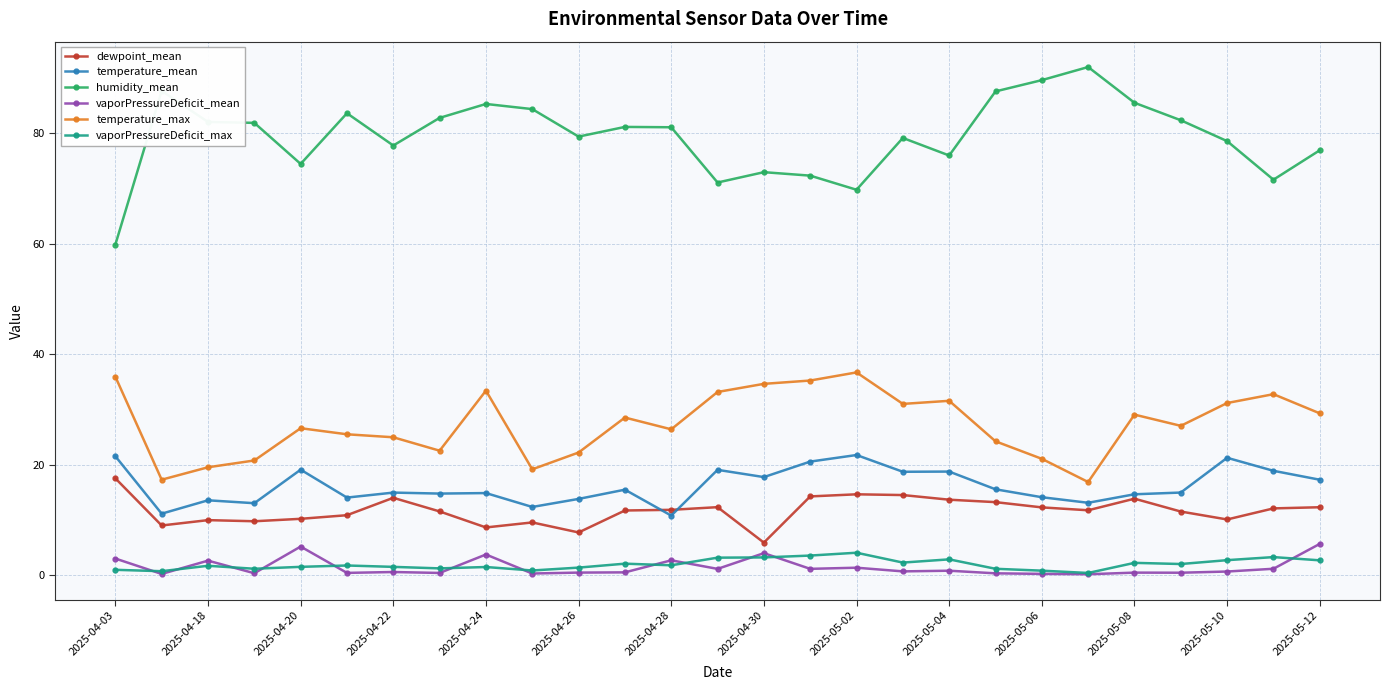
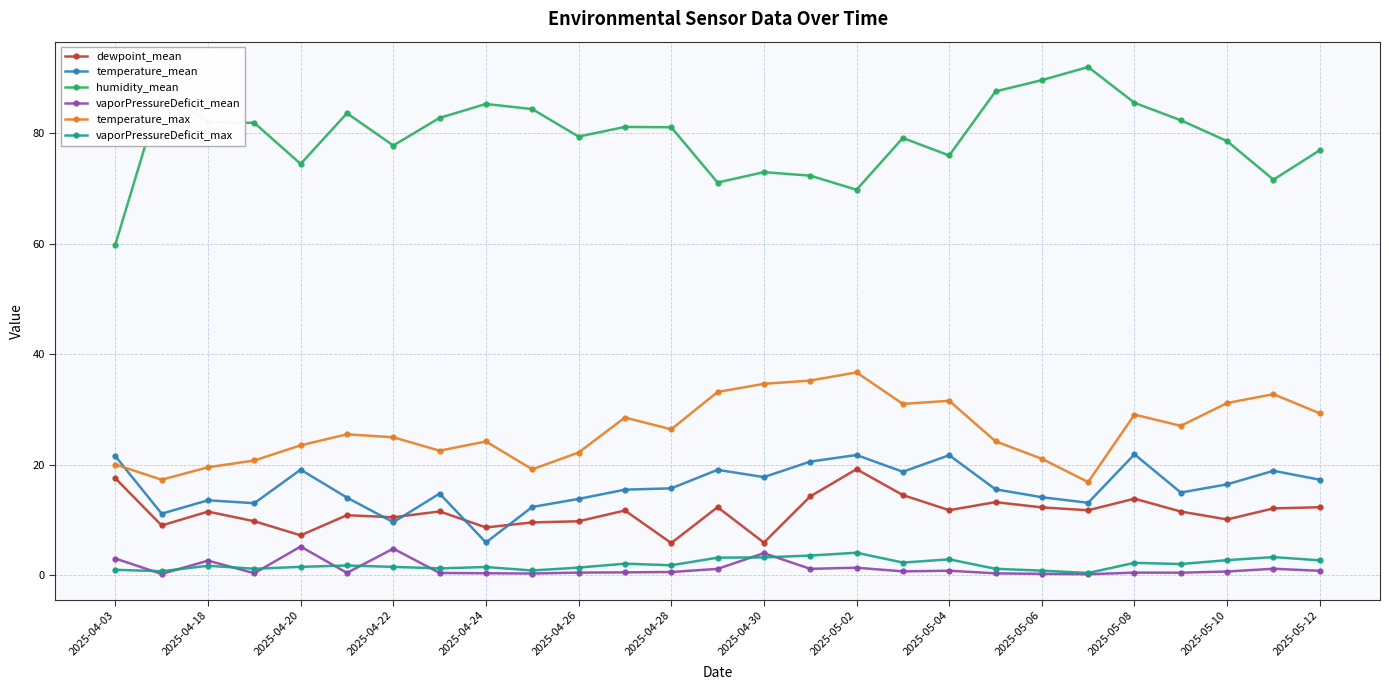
  {
    "dewpoint_mean": {
      "2025-04-03": 18,
-     "2025-04-18": 10,
-     "2025-04-20": 10,
-     "2025-04-22": 14,
+     "2025-04-18": 11,
+     "2025-04-20": 7,
+     "2025-04-22": 10,
      "2025-04-24": 9,
-     "2025-04-26": 8,
-     "2025-04-28": 12,
+     "2025-04-26": 10,
+     "2025-04-28": 6,
      "2025-04-30": 6,
-     "2025-05-02": 15,
-     "2025-05-04": 14,
+     "2025-05-02": 19,
+     "2025-05-04": 12,
      "2025-05-06": 12,
      "2025-05-08": 14,
      "2025-05-10": 10,
      "2025-05-12": 12
    },
    "temperature_mean": {
      "2025-04-03": 22,
      "2025-04-18": 14,
      "2025-04-20": 19,
-     "2025-04-22": 15,
-     "2025-04-24": 15,
+     "2025-04-22": 10,
+     "2025-04-24": 6,
      "2025-04-26": 14,
-     "2025-04-28": 11,
+     "2025-04-28": 16,
      "2025-04-30": 18,
      "2025-05-02": 22,
-     "2025-05-04": 19,
+     "2025-05-04": 22,
      "2025-05-06": 14,
-     "2025-05-08": 15,
-     "2025-05-10": 21,
+     "2025-05-08": 22,
+     "2025-05-10": 16,
      "2025-05-12": 17
    },
    "vaporPressureDeficit_mean": {
      "2025-04-03": 3,
      "2025-04-18": 3,
      "2025-04-20": 5,
-     "2025-04-22": 1,
-     "2025-04-24": 4,
+     "2025-04-22": 5,
+     "2025-04-24": 0,
      "2025-04-26": 0,
-     "2025-04-28": 3,
+     "2025-04-28": 1,
      "2025-04-30": 4,
      "2025-05-02": 1,
      "2025-05-04": 1,
      "2025-05-06": 0,
      "2025-05-08": 0,
      "2025-05-10": 1,
-     "2025-05-12": 6
+     "2025-05-12": 1
    },
    "temperature_max": {
-     "2025-04-03": 36,
+     "2025-04-03": 20,
      "2025-04-18": 20,
-     "2025-04-20": 27,
+     "2025-04-20": 23,
      "2025-04-22": 25,
-     "2025-04-24": 33,
+     "2025-04-24": 24,
      "2025-04-26": 22,
      "2025-04-28": 26,
      "2025-04-30": 35,
      "2025-05-02": 37,
      "2025-05-04": 32,
      "2025-05-06": 21,
      "2025-05-08": 29,
      "2025-05-10": 31,
      "2025-05-12": 29
    }
  }
